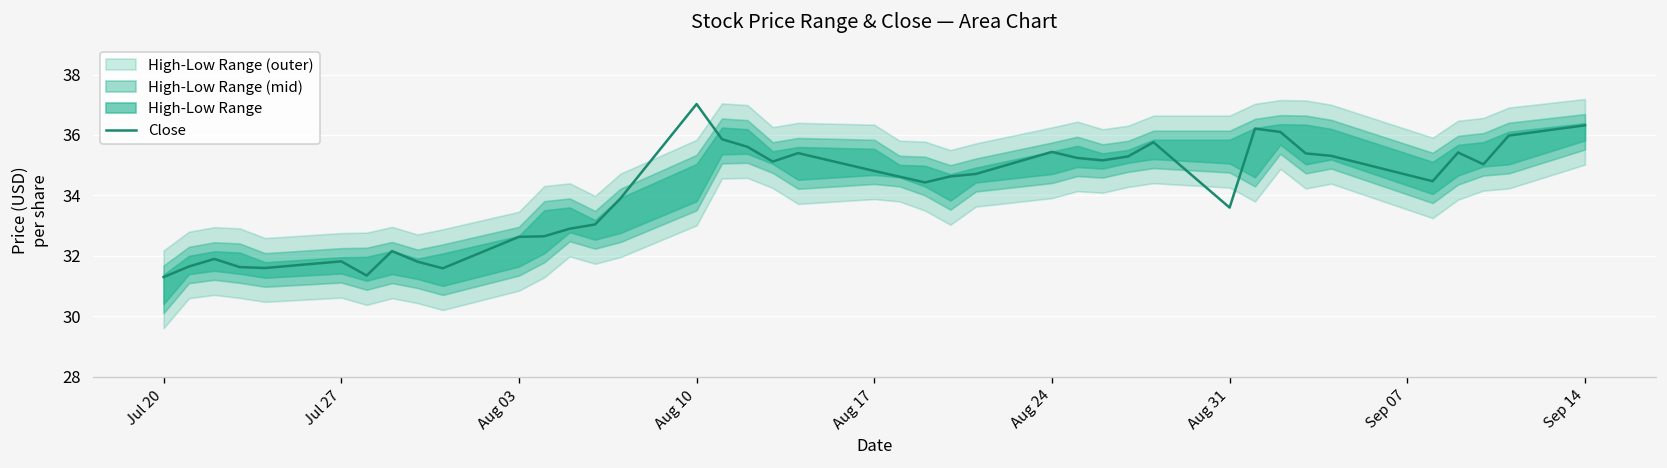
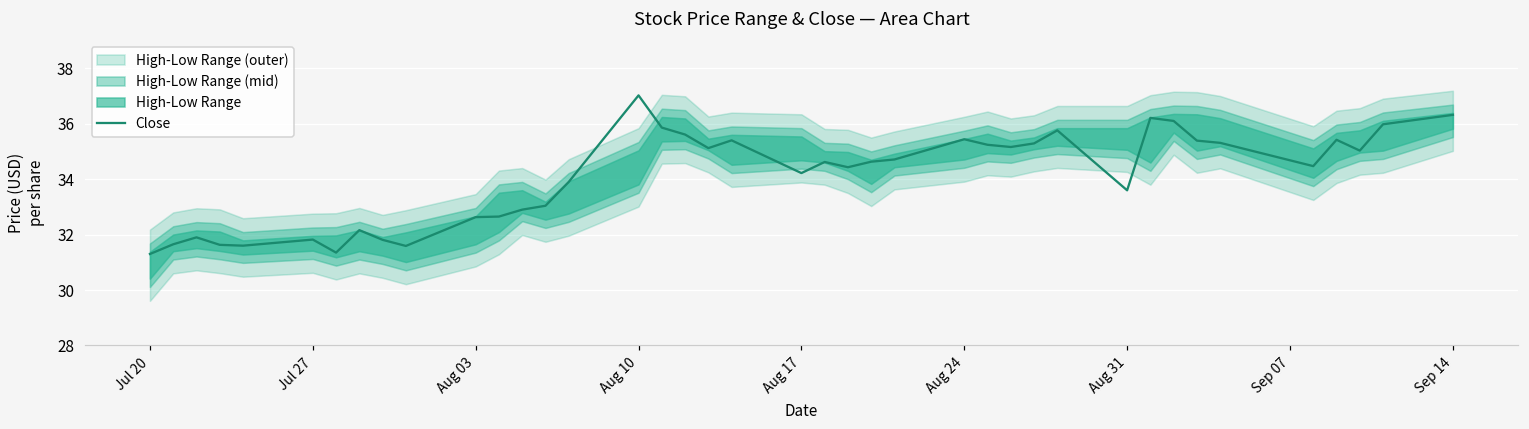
  {
    "Close": {
      "Jul 27": 31.8,
      "Aug 10": 37.0,
-     "Aug 17": 34.8,
+     "Aug 17": 34.2,
      "Aug 31": 33.6
    }
  }
